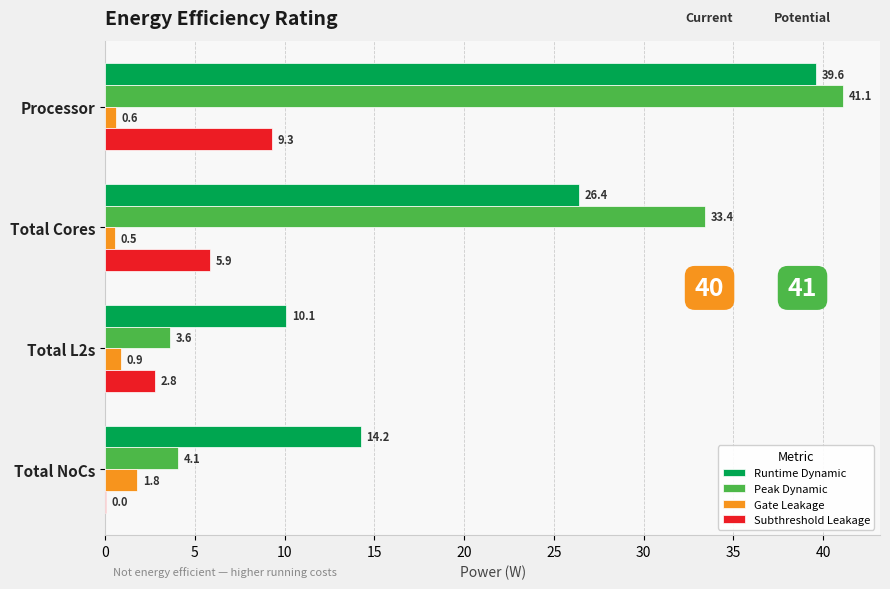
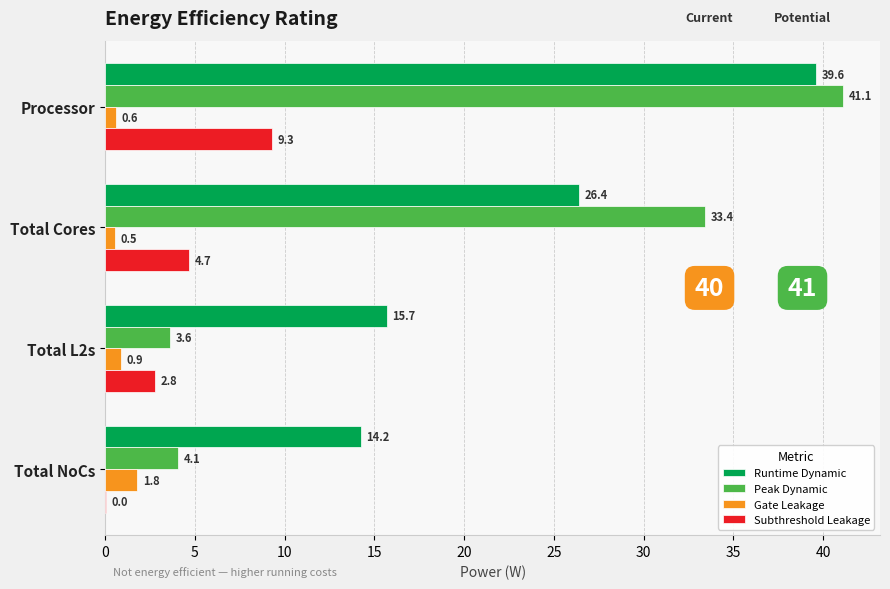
  {
    "Runtime Dynamic": {
      "Processor": 39.6,
      "Total Cores": 26.4,
-     "Total L2s": 10.1,
+     "Total L2s": 15.7,
      "Total NoCs": 14.2
    },
    "Peak Dynamic": {
      "Processor": 41.1,
      "Total Cores": 33.4,
      "Total L2s": 3.6,
      "Total NoCs": 4.1
    },
    "Gate Leakage": {
      "Processor": 0.6,
      "Total Cores": 0.5,
      "Total L2s": 0.9,
      "Total NoCs": 1.8
    },
    "Subthreshold Leakage": {
      "Processor": 9.3,
-     "Total Cores": 5.9,
+     "Total Cores": 4.7,
      "Total L2s": 2.8,
      "Total NoCs": 0.0
    }
  }
